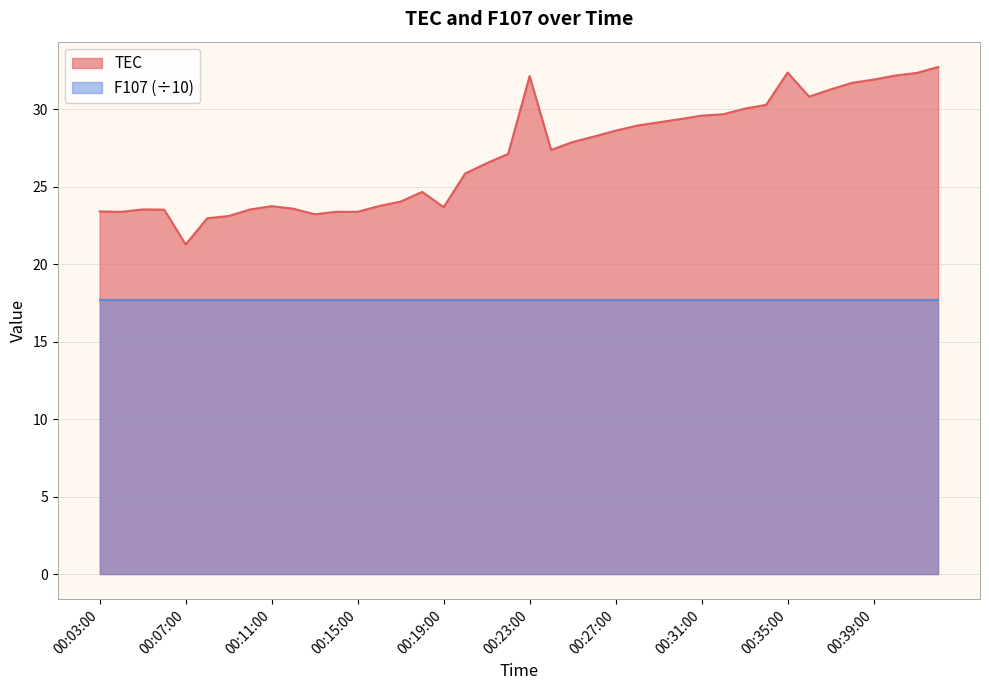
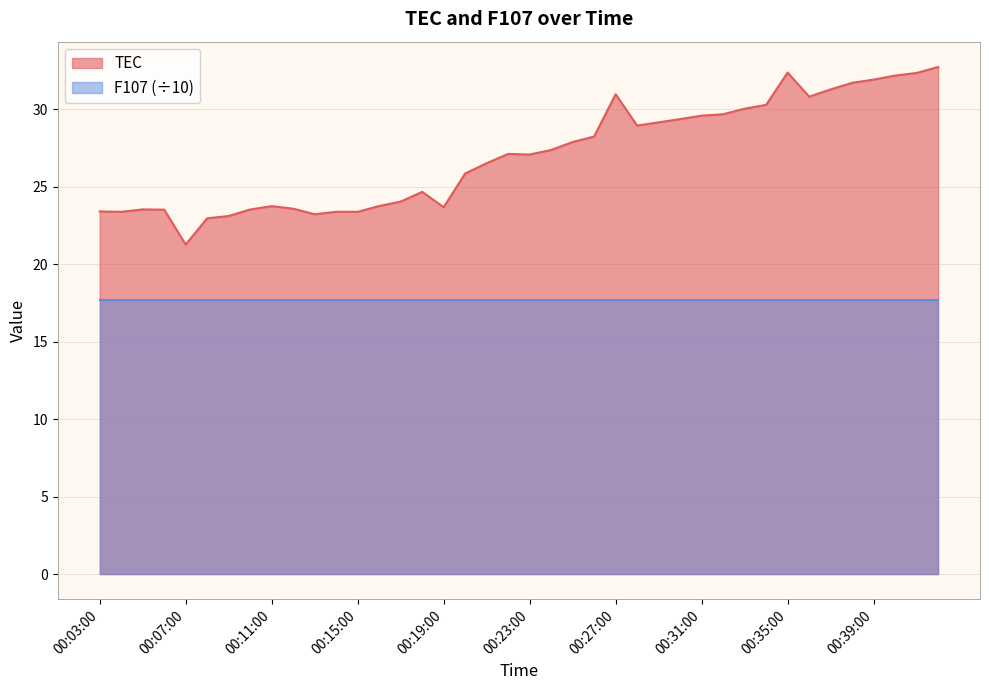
  {
    "TEC": {
      "00:03:00": 23.4,
      "00:07:00": 21.3,
      "00:11:00": 23.8,
      "00:15:00": 23.4,
      "00:19:00": 23.7,
-     "00:23:00": 32.1,
-     "00:27:00": 28.6,
+     "00:23:00": 27.1,
+     "00:27:00": 31.0,
      "00:31:00": 29.6,
      "00:35:00": 32.4,
      "00:39:00": 31.9
    },
    "F107 (÷10)": {
      "00:03:00": 17.7,
      "00:07:00": 17.7,
      "00:11:00": 17.7,
      "00:15:00": 17.7,
      "00:19:00": 17.7,
      "00:23:00": 17.7,
      "00:27:00": 17.7,
      "00:31:00": 17.7,
      "00:35:00": 17.7,
      "00:39:00": 17.7
    }
  }
